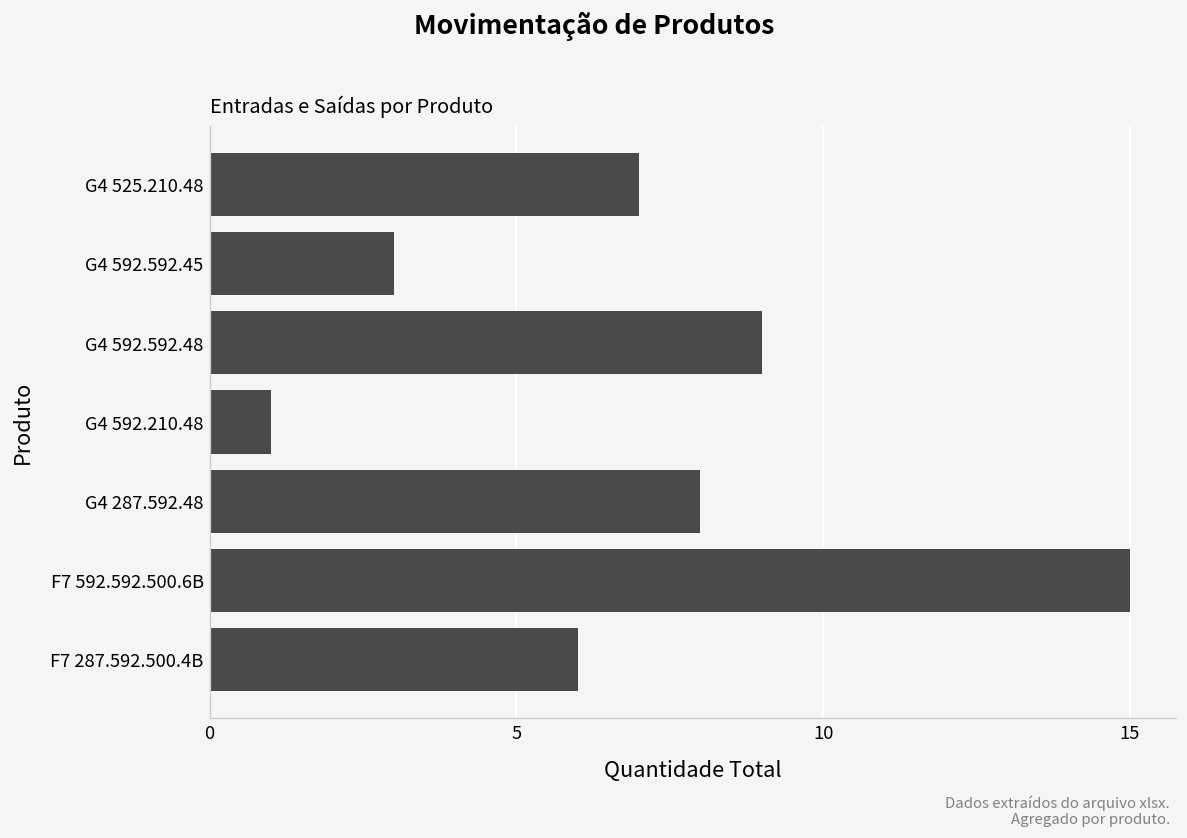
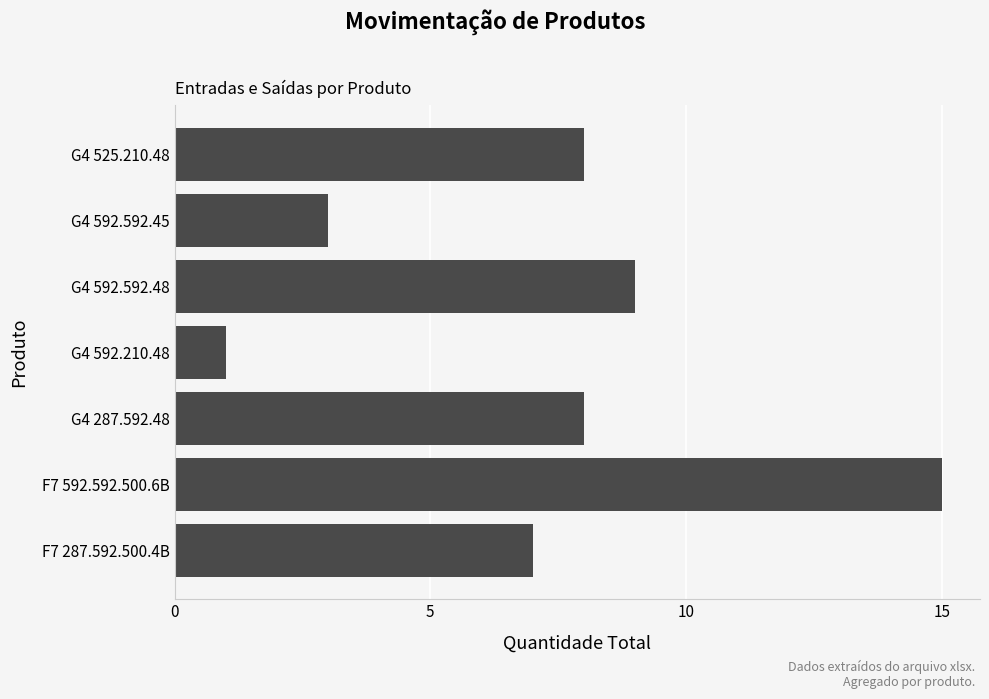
  {
-   "G4 525.210.48": 7,
+   "G4 525.210.48": 8,
    "G4 592.592.45": 3,
    "G4 592.592.48": 9,
    "G4 592.210.48": 1,
    "G4 287.592.48": 8,
    "F7 592.592.500.6B": 15,
-   "F7 287.592.500.4B": 6
+   "F7 287.592.500.4B": 7
  }
